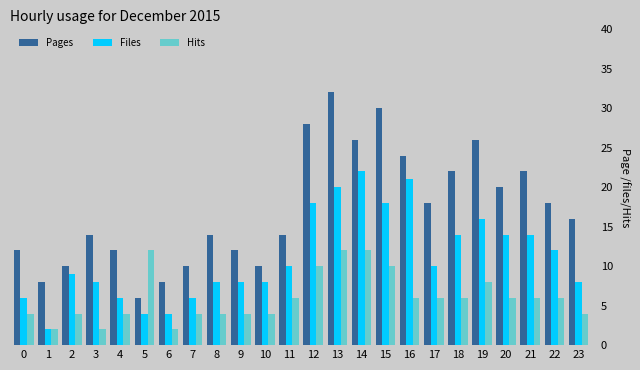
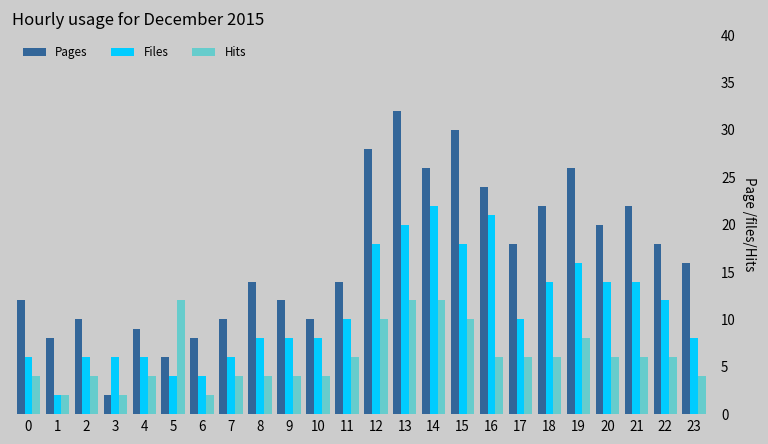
  {
    "Pages": {
      "0": 12,
      "1": 8,
      "2": 10,
-     "3": 14,
-     "4": 12,
+     "3": 2,
+     "4": 9,
      "5": 6,
      "6": 8,
      "7": 10,
      "8": 14,
      "9": 12,
      "10": 10,
      "11": 14,
      "12": 28,
      "13": 32,
      "14": 26,
      "15": 30,
      "16": 24,
      "17": 18,
      "18": 22,
      "19": 26,
      "20": 20,
      "21": 22,
      "22": 18,
      "23": 16
    },
    "Files": {
      "0": 6,
      "1": 2,
-     "2": 9,
-     "3": 8,
+     "2": 6,
+     "3": 6,
      "4": 6,
      "5": 4,
      "6": 4,
      "7": 6,
      "8": 8,
      "9": 8,
      "10": 8,
      "11": 10,
      "12": 18,
      "13": 20,
      "14": 22,
      "15": 18,
      "16": 21,
      "17": 10,
      "18": 14,
      "19": 16,
      "20": 14,
      "21": 14,
      "22": 12,
      "23": 8
    },
    "Hits": {
      "0": 4,
      "1": 2,
      "2": 4,
      "3": 2,
      "4": 4,
      "5": 12,
      "6": 2,
      "7": 4,
      "8": 4,
      "9": 4,
      "10": 4,
      "11": 6,
      "12": 10,
      "13": 12,
      "14": 12,
      "15": 10,
      "16": 6,
      "17": 6,
      "18": 6,
      "19": 8,
      "20": 6,
      "21": 6,
      "22": 6,
      "23": 4
    }
  }
